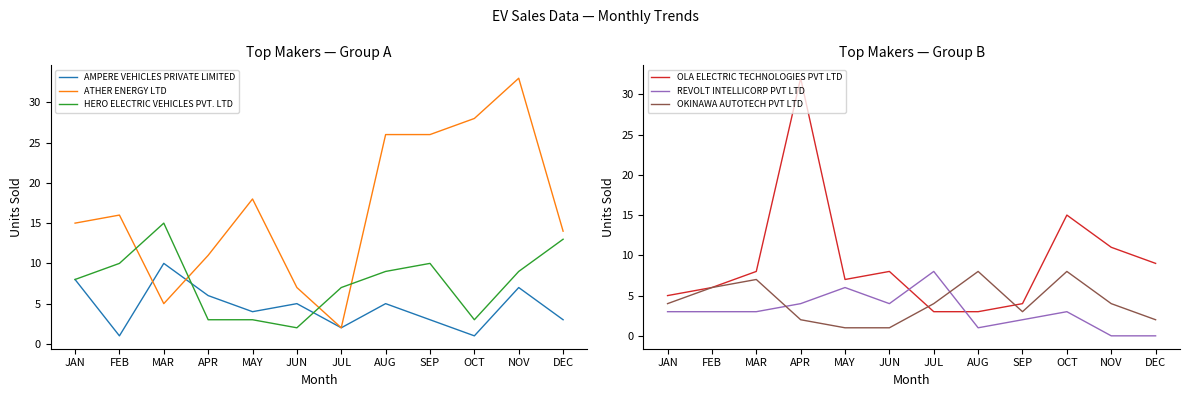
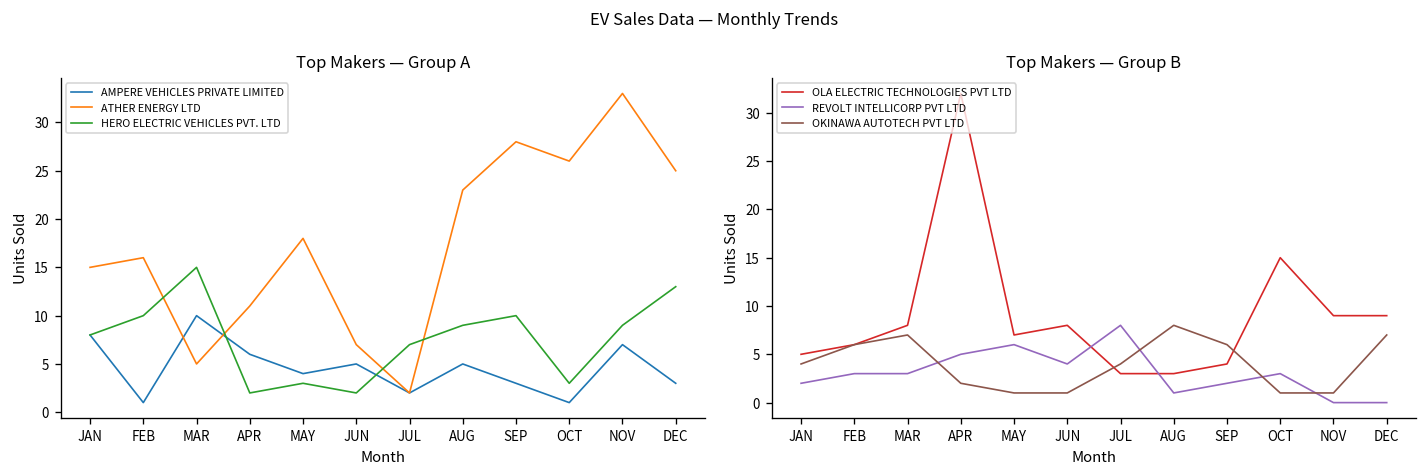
  {
    "Top Makers — Group A": {
      "AMPERE VEHICLES PRIVATE LIMITED": {
        "FEB": 1,
        "MAR": 10,
        "APR": 6,
        "MAY": 4,
        "JUN": 5,
        "AUG": 5,
        "SEP": 3,
        "OCT": 1,
        "NOV": 7,
        "DEC": 3
      },
      "ATHER ENERGY LTD": {
        "JAN": 15,
        "FEB": 16,
        "MAR": 5,
        "APR": 11,
        "MAY": 18,
        "JUN": 7,
-       "AUG": 26,
-       "SEP": 26,
-       "OCT": 28,
+       "AUG": 23,
+       "SEP": 28,
+       "OCT": 26,
        "NOV": 33,
-       "DEC": 14
+       "DEC": 25
      },
      "HERO ELECTRIC VEHICLES PVT. LTD": {
        "FEB": 10,
        "MAR": 15,
-       "APR": 3,
+       "APR": 2,
        "MAY": 3,
        "JUN": 2,
        "JUL": 7,
        "AUG": 9,
        "SEP": 10,
        "OCT": 3,
        "NOV": 9,
        "DEC": 13
      }
    },
    "Top Makers — Group B": {
      "OLA ELECTRIC TECHNOLOGIES PVT LTD": {
        "JAN": 5,
        "MAR": 8,
        "MAY": 7,
        "JUN": 8,
        "JUL": 3,
        "AUG": 3,
        "SEP": 4,
        "OCT": 15,
-       "NOV": 11,
+       "NOV": 9,
        "DEC": 9
      },
      "REVOLT INTELLICORP PVT LTD": {
-       "JAN": 3,
+       "JAN": 2,
        "FEB": 3,
        "MAR": 3,
-       "APR": 4,
+       "APR": 5,
        "MAY": 6,
        "JUN": 4,
        "JUL": 8,
        "AUG": 1,
        "SEP": 2,
        "OCT": 3,
        "NOV": 0,
        "DEC": 0
      },
      "OKINAWA AUTOTECH PVT LTD": {
        "JAN": 4,
        "MAR": 7,
        "APR": 2,
        "MAY": 1,
        "JUN": 1,
        "JUL": 4,
        "AUG": 8,
-       "SEP": 3,
-       "OCT": 8,
-       "NOV": 4,
-       "DEC": 2
+       "SEP": 6,
+       "OCT": 1,
+       "NOV": 1,
+       "DEC": 7
      }
    }
  }
